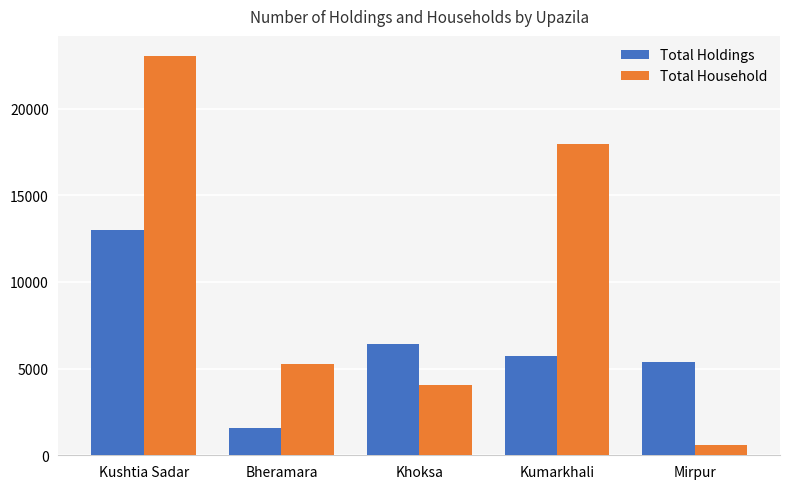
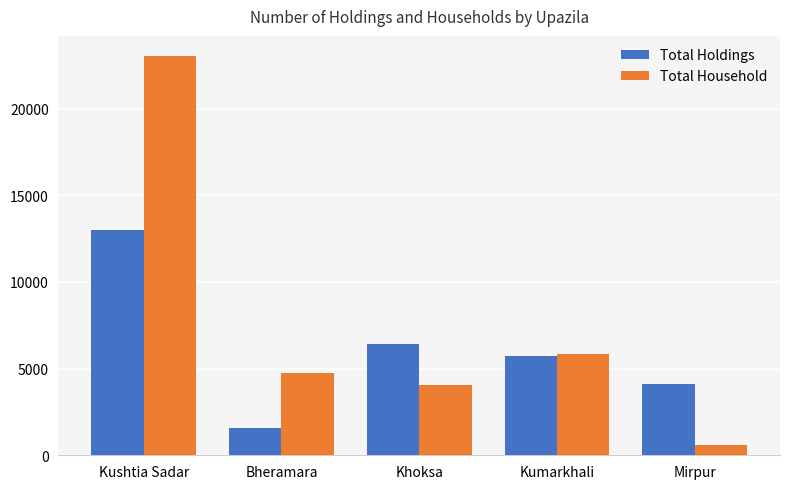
  {
    "Total Holdings": {
      "Kushtia Sadar": 13000,
      "Bheramara": 1600,
      "Khoksa": 6400,
      "Kumarkhali": 5800,
-     "Mirpur": 5400
+     "Mirpur": 4100
    },
    "Total Household": {
      "Kushtia Sadar": 23000,
-     "Bheramara": 5300,
+     "Bheramara": 4800,
      "Khoksa": 4100,
-     "Kumarkhali": 17900,
+     "Kumarkhali": 5900,
      "Mirpur": 600
    }
  }
